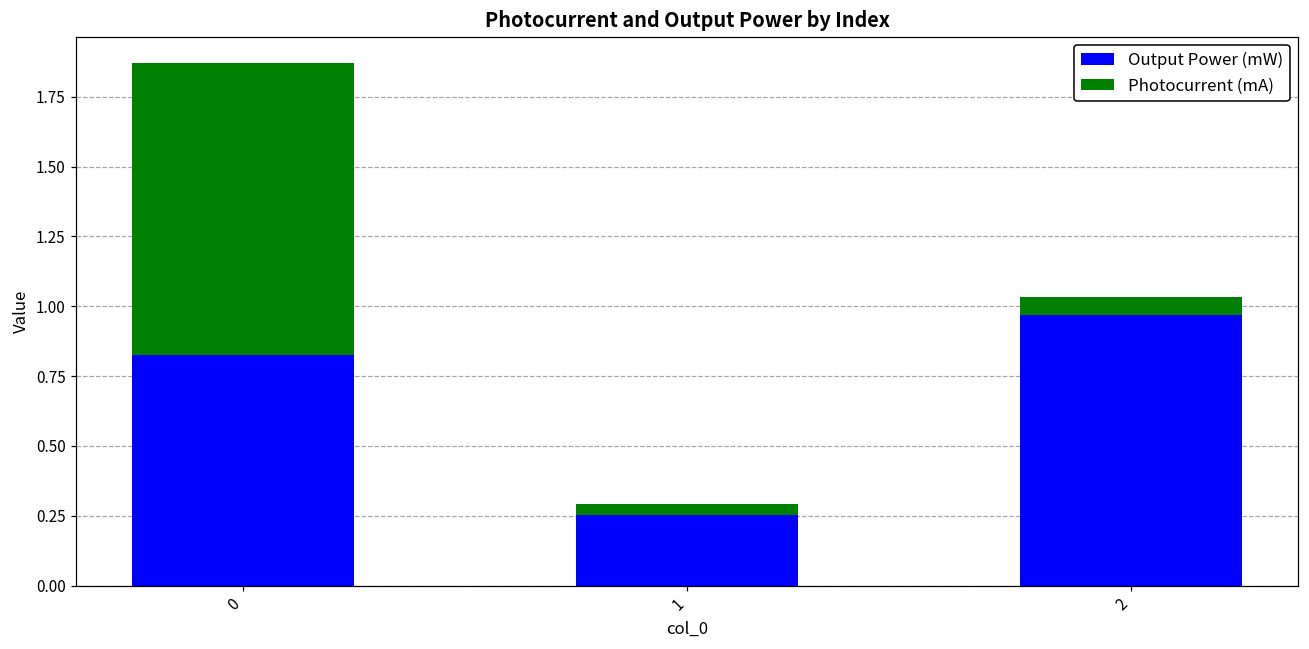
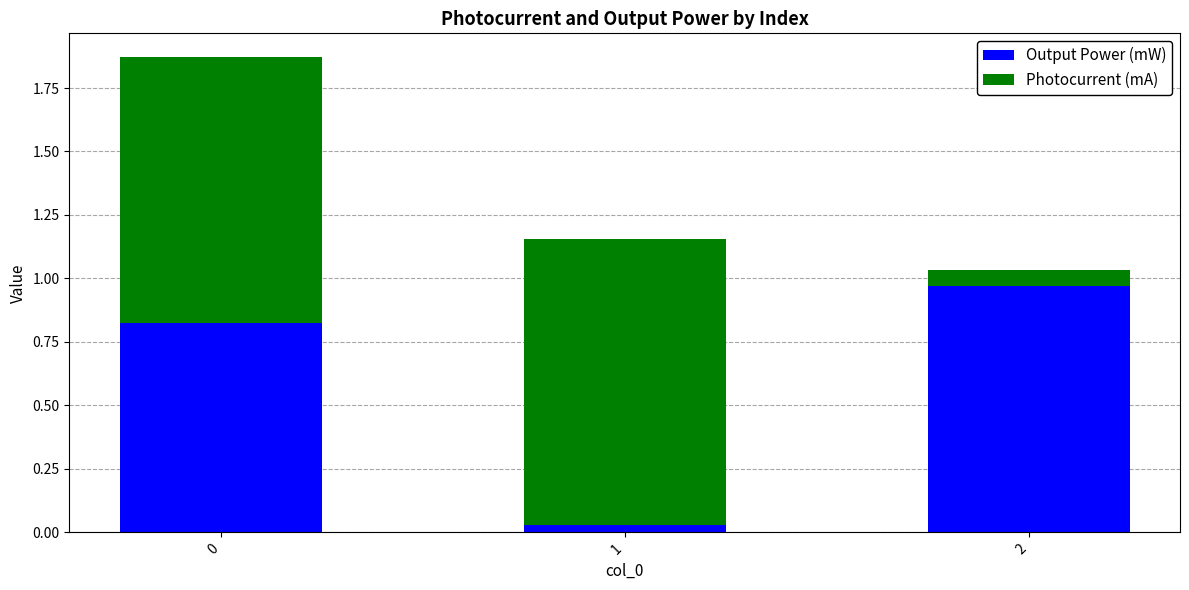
  {
    "Output Power (mW)": {
      "0": 0.82,
-     "1": 0.25,
+     "1": 0.03,
      "2": 0.97
    },
    "Photocurrent (mA)": {
      "0": 1.05,
-     "1": 0.04,
+     "1": 1.13,
      "2": 0.06
    }
  }
